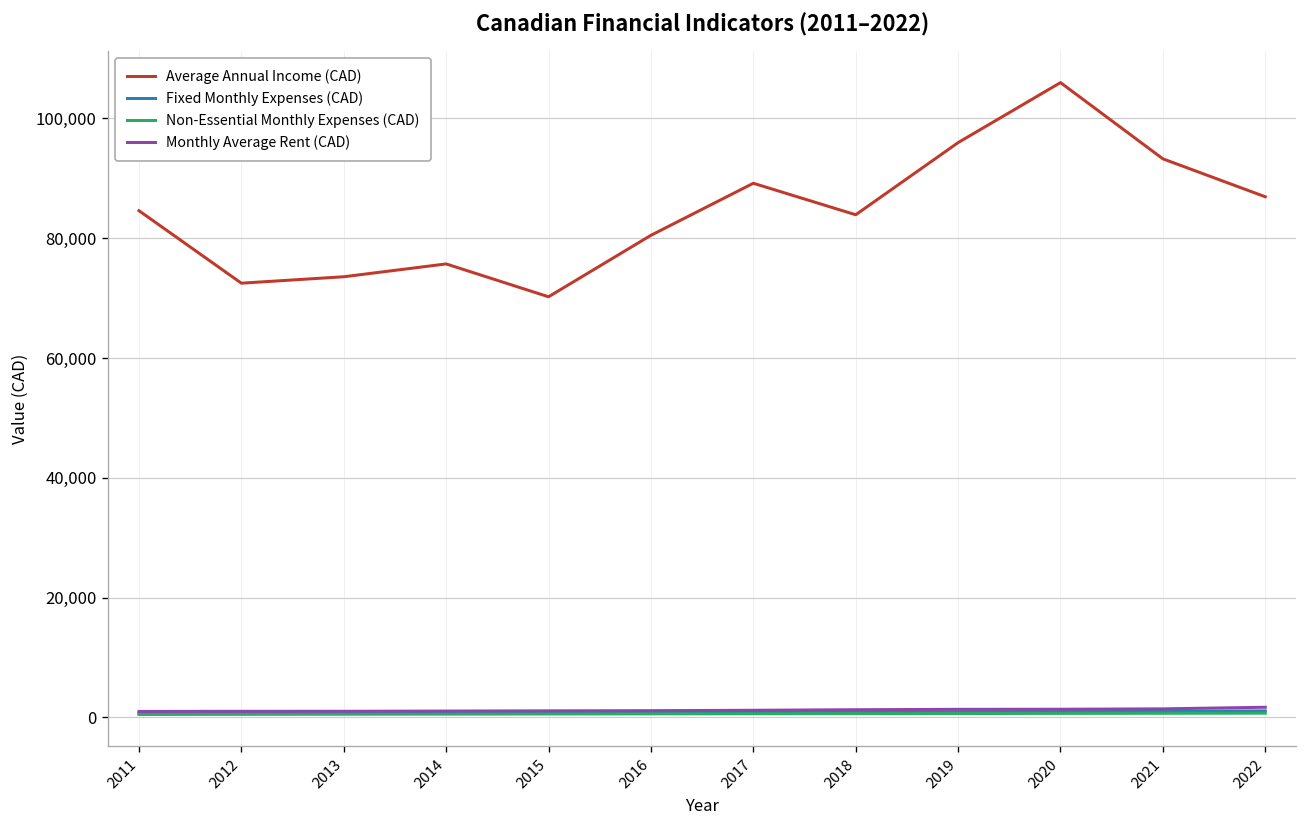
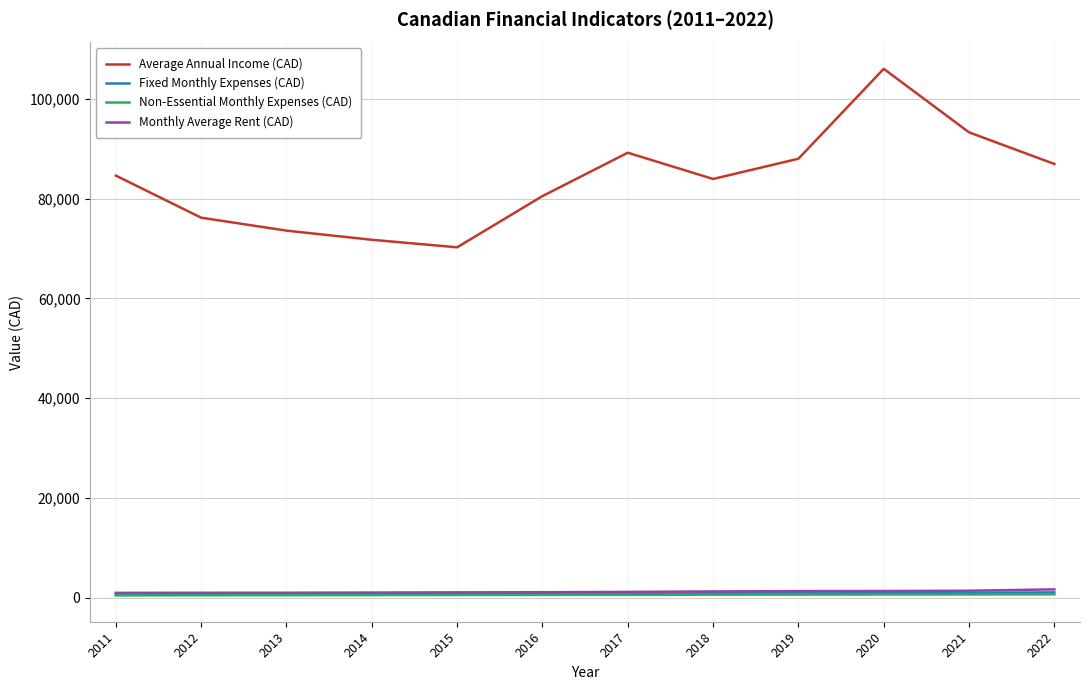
  {
    "Average Annual Income (CAD)": {
      "2011": "85,000",
-     "2012": "73,000",
+     "2012": "76,000",
      "2013": "74,000",
-     "2014": "76,000",
+     "2014": "72,000",
      "2015": "70,000",
      "2016": "80,000",
      "2017": "89,000",
      "2018": "84,000",
-     "2019": "96,000",
+     "2019": "88,000",
      "2020": "106,000",
      "2021": "93,000",
      "2022": "87,000"
    },
    "Monthly Average Rent (CAD)": {
      "2022": "2,000"
    }
  }
